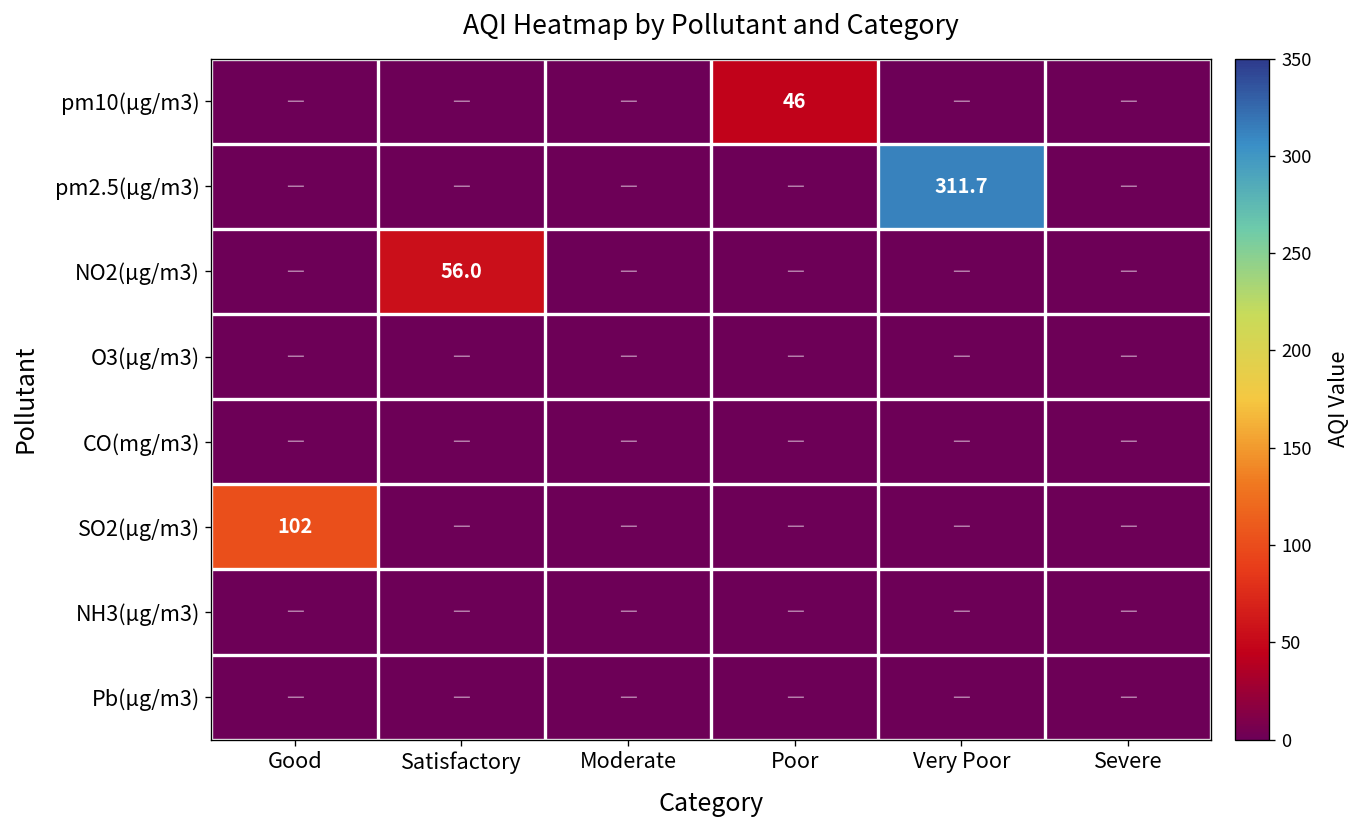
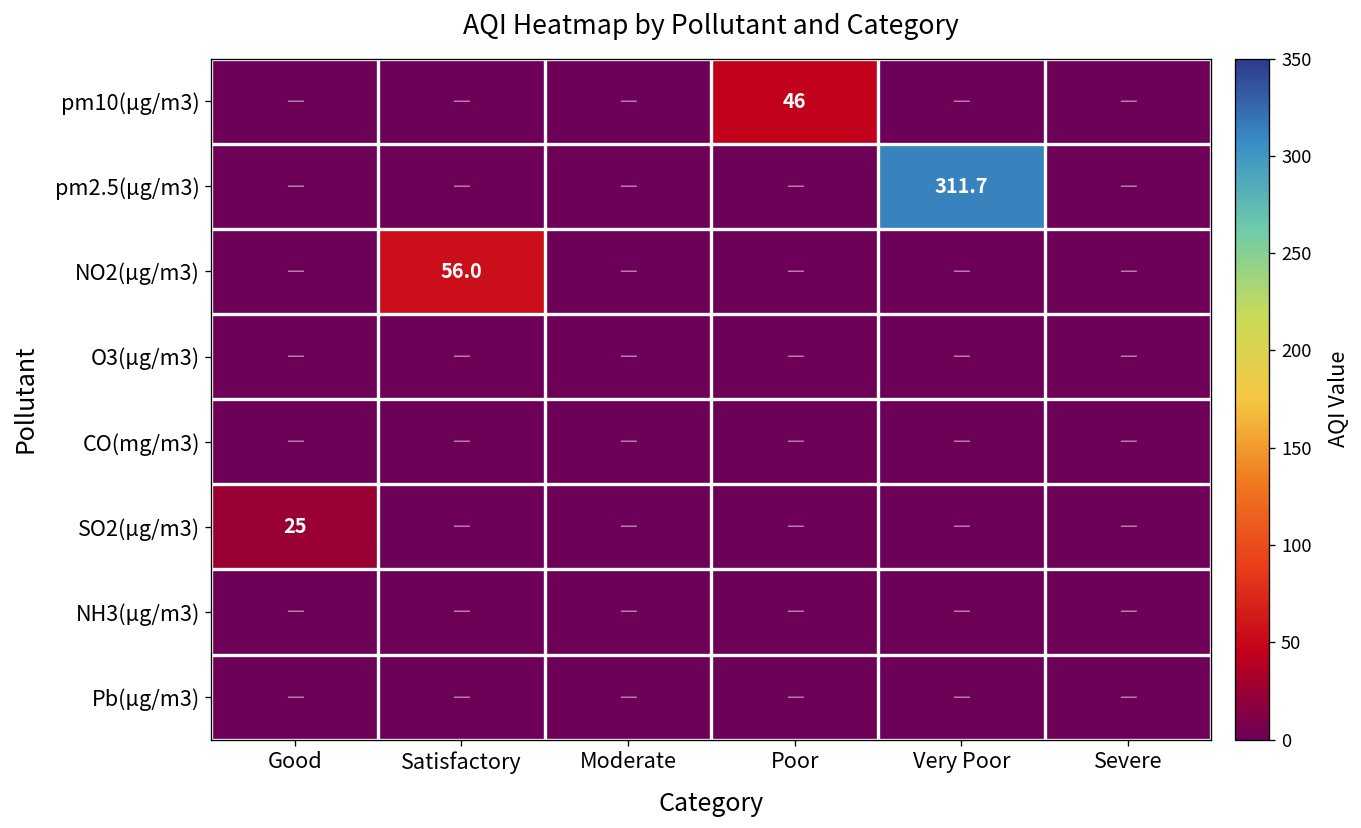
  {
    "pm10(µg/m3)": {
      "Poor": 46
    },
    "pm2.5(µg/m3)": {
      "Very Poor": 311.7
    },
    "NO2(µg/m3)": {
      "Satisfactory": 56.0
    },
    "SO2(µg/m3)": {
-     "Good": 102
+     "Good": 25
    }
  }
